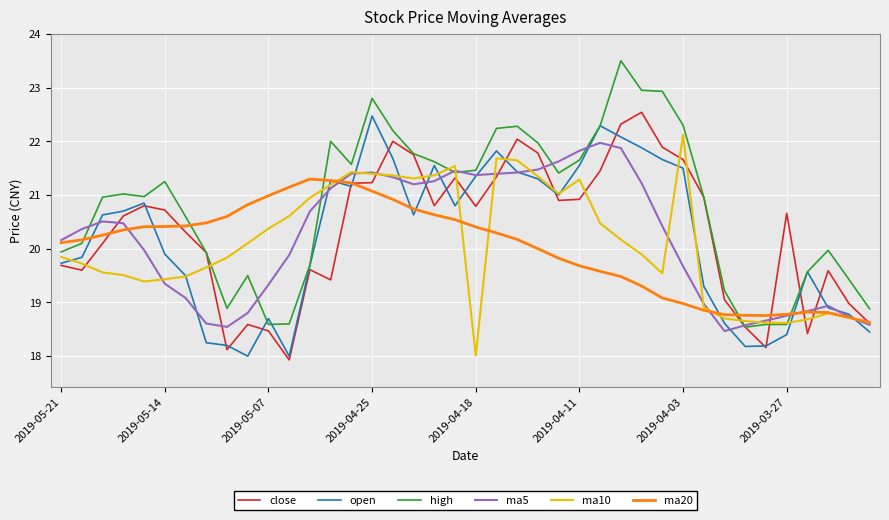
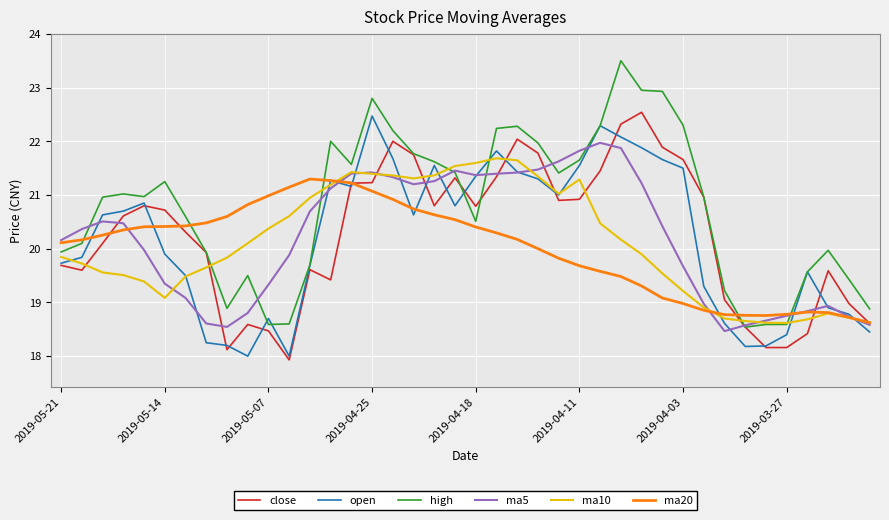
  {
    "close": {
      "2019-05-14": 20.7,
      "2019-05-07": 18.5,
      "2019-04-25": 21.2,
      "2019-04-18": 20.8,
      "2019-04-11": 20.9,
      "2019-04-03": 21.7,
-     "2019-03-27": 20.7
+     "2019-03-27": 18.2
    },
    "open": {
      "2019-05-14": 19.9,
      "2019-05-07": 18.7,
      "2019-04-25": 22.5,
      "2019-04-11": 21.6,
      "2019-04-03": 21.5,
      "2019-03-27": 18.4
    },
    "high": {
      "2019-05-21": 19.9,
      "2019-05-14": 21.3,
      "2019-05-07": 18.6,
      "2019-04-25": 22.8,
-     "2019-04-18": 21.5,
+     "2019-04-18": 20.5,
      "2019-04-11": 21.7,
      "2019-04-03": 22.3
    },
    "ma5": {
      "2019-05-21": 20.2,
      "2019-05-14": 19.3,
      "2019-05-07": 19.3,
      "2019-04-11": 21.8,
      "2019-04-03": 19.7
    },
    "ma10": {
      "2019-05-21": 19.8,
-     "2019-05-14": 19.4,
+     "2019-05-14": 19.1,
      "2019-05-07": 20.4,
-     "2019-04-18": 18.0,
+     "2019-04-18": 21.6,
      "2019-04-11": 21.3,
-     "2019-04-03": 22.1
+     "2019-04-03": 19.2
    },
    "ma20": {
      "2019-05-21": 20.1,
      "2019-05-14": 20.4,
      "2019-05-07": 21.0,
      "2019-04-25": 21.1,
      "2019-04-18": 20.4,
      "2019-04-11": 19.7,
      "2019-04-03": 19.0
    }
  }
